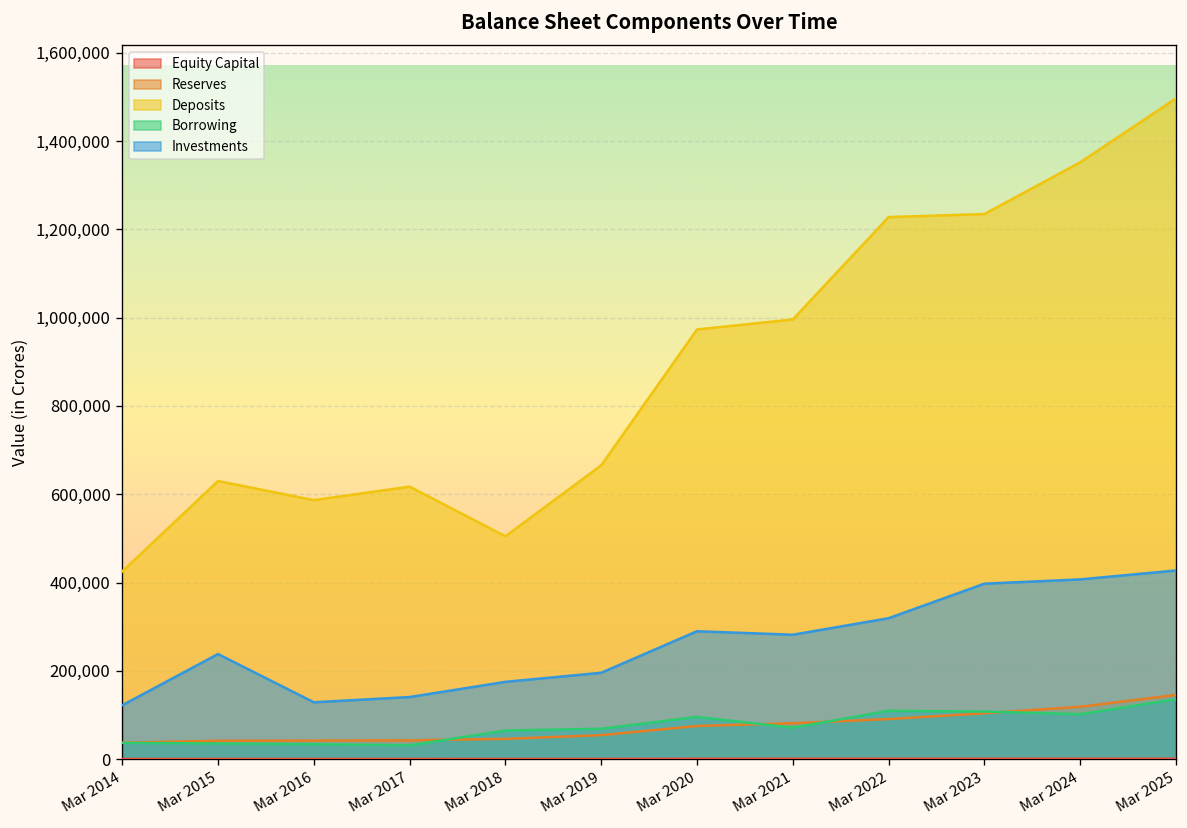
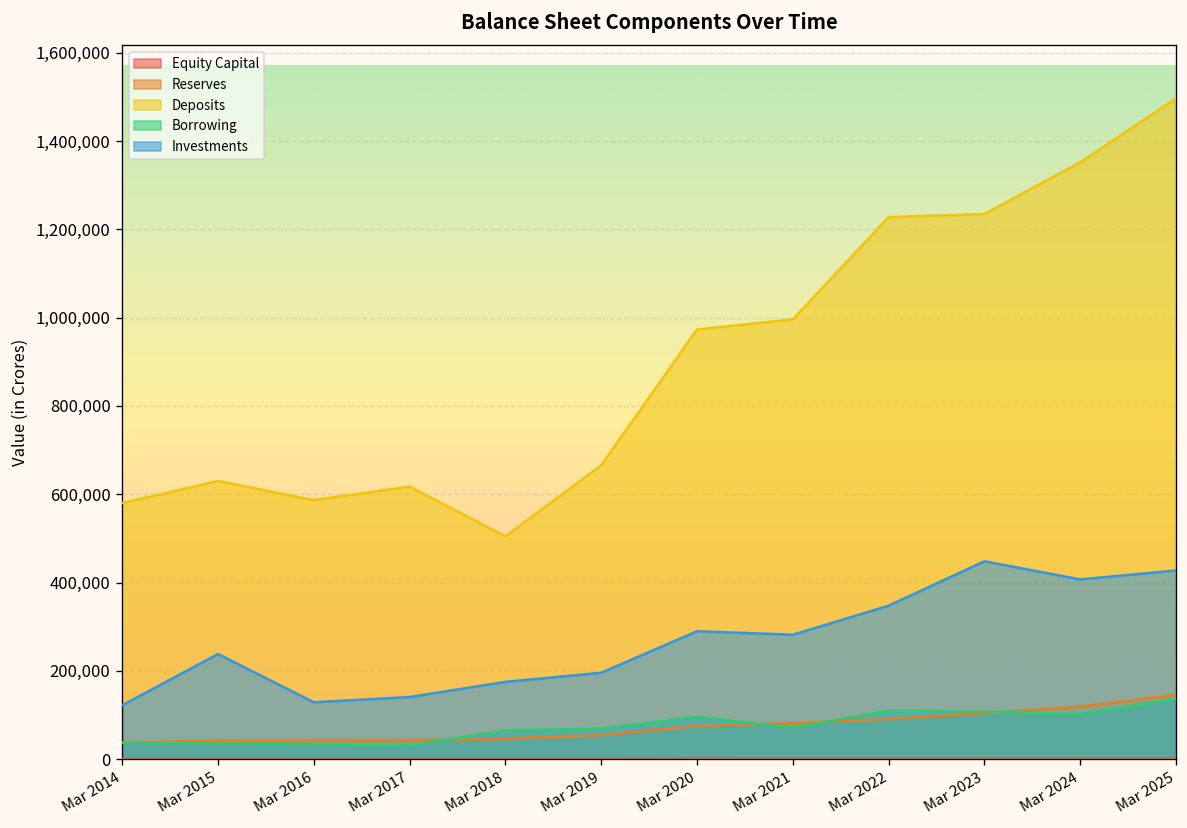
  {
    "Deposits": {
-     "Mar 2014": "430,000",
+     "Mar 2014": "580,000",
      "Mar 2015": "630,000",
      "Mar 2016": "590,000",
      "Mar 2017": "620,000",
      "Mar 2018": "500,000",
      "Mar 2019": "670,000",
      "Mar 2020": "970,000",
      "Mar 2021": "1,000,000",
      "Mar 2022": "1,230,000",
      "Mar 2023": "1,230,000",
      "Mar 2024": "1,350,000",
      "Mar 2025": "1,500,000"
    },
    "Borrowing": {
      "Mar 2016": "30,000",
      "Mar 2017": "30,000",
      "Mar 2018": "60,000",
      "Mar 2019": "70,000",
      "Mar 2020": "100,000",
      "Mar 2021": "70,000",
      "Mar 2022": "110,000",
      "Mar 2024": "100,000",
      "Mar 2025": "140,000"
    },
    "Investments": {
      "Mar 2014": "120,000",
      "Mar 2015": "240,000",
      "Mar 2016": "130,000",
      "Mar 2017": "140,000",
      "Mar 2018": "180,000",
      "Mar 2019": "200,000",
      "Mar 2020": "290,000",
      "Mar 2021": "280,000",
-     "Mar 2022": "320,000",
-     "Mar 2023": "400,000",
+     "Mar 2022": "350,000",
+     "Mar 2023": "450,000",
      "Mar 2024": "410,000",
      "Mar 2025": "430,000"
    }
  }
